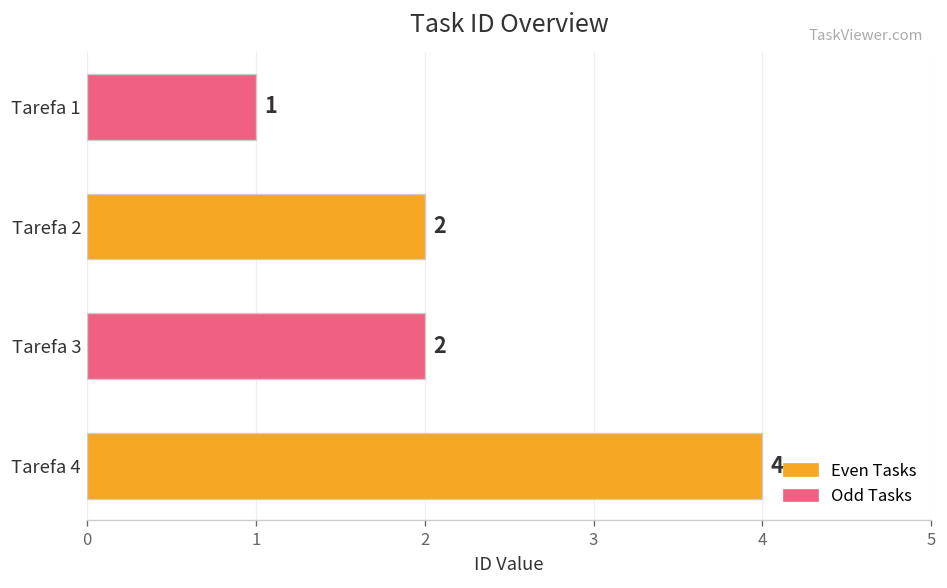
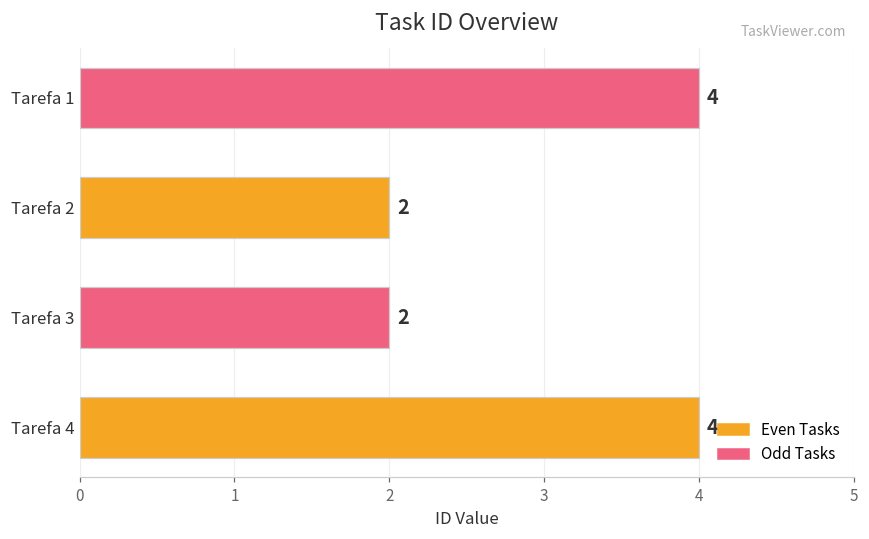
  {
-   "Tarefa 1": 1,
+   "Tarefa 1": 4,
    "Tarefa 2": 2,
    "Tarefa 3": 2,
    "Tarefa 4": 4
  }
